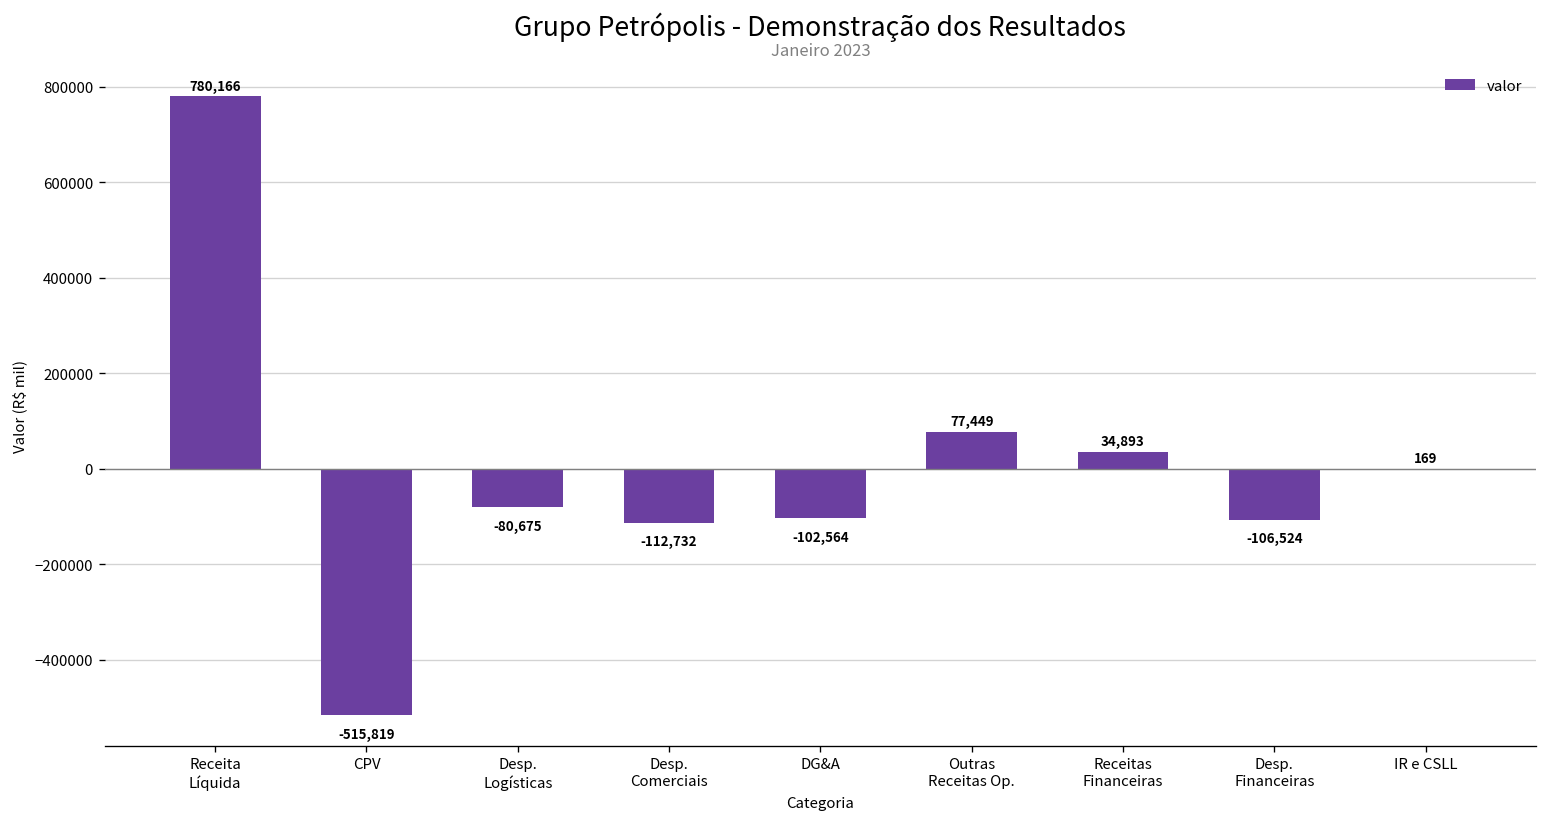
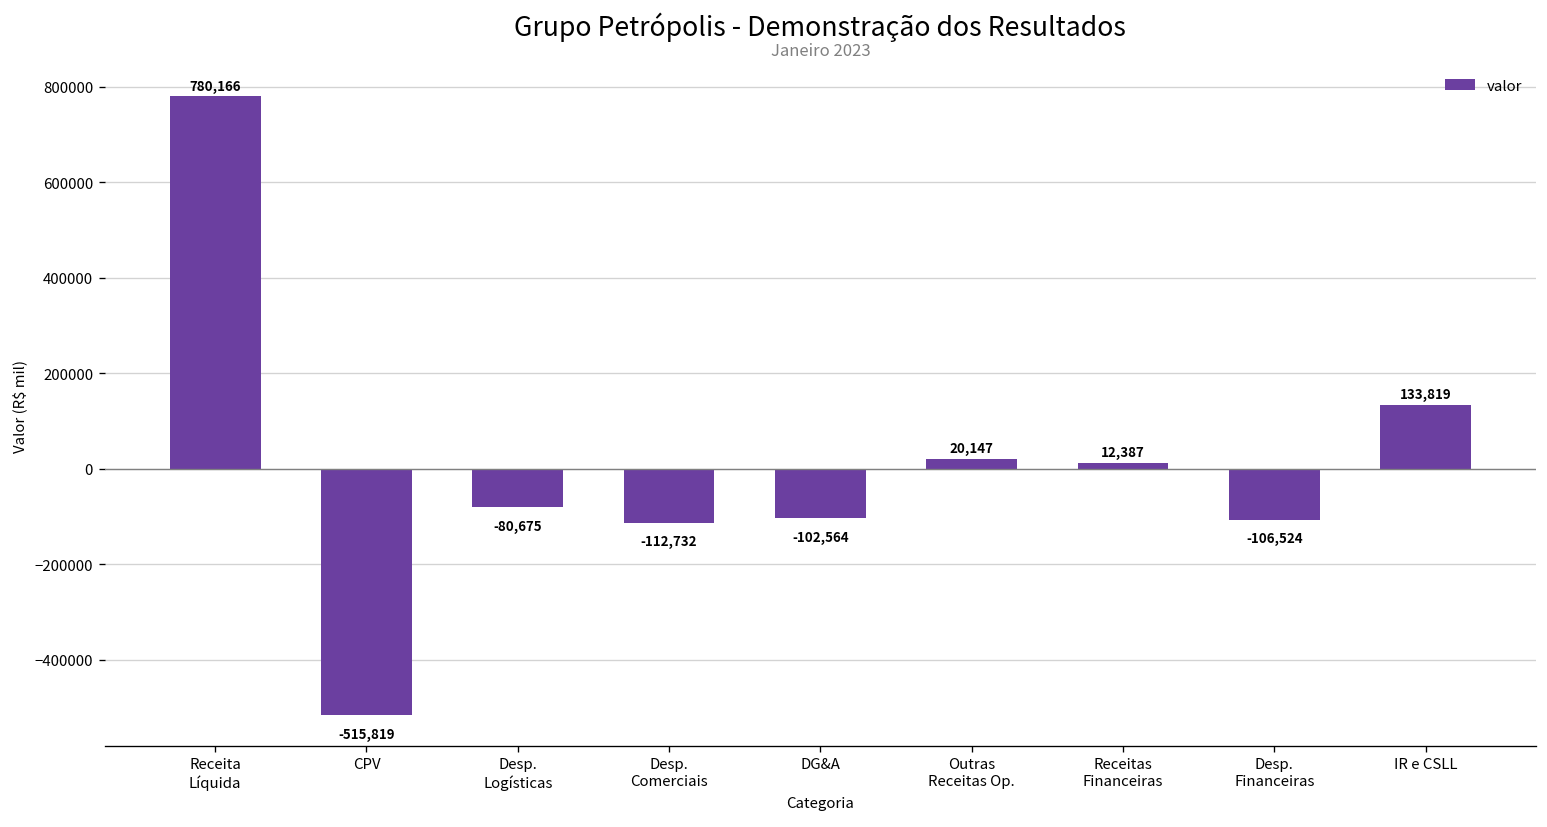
  {
    "Receita Líquida": "780,166",
    "CPV": "-515,819",
    "Desp. Logísticas": "-80,675",
    "Desp. Comerciais": "-112,732",
    "DG&A": "-102,564",
-   "Outras Receitas Op.": "77,449",
-   "Receitas Financeiras": "34,893",
+   "Outras Receitas Op.": "20,147",
+   "Receitas Financeiras": "12,387",
    "Desp. Financeiras": "-106,524",
-   "IR e CSLL": "169"
+   "IR e CSLL": "133,819"
  }
